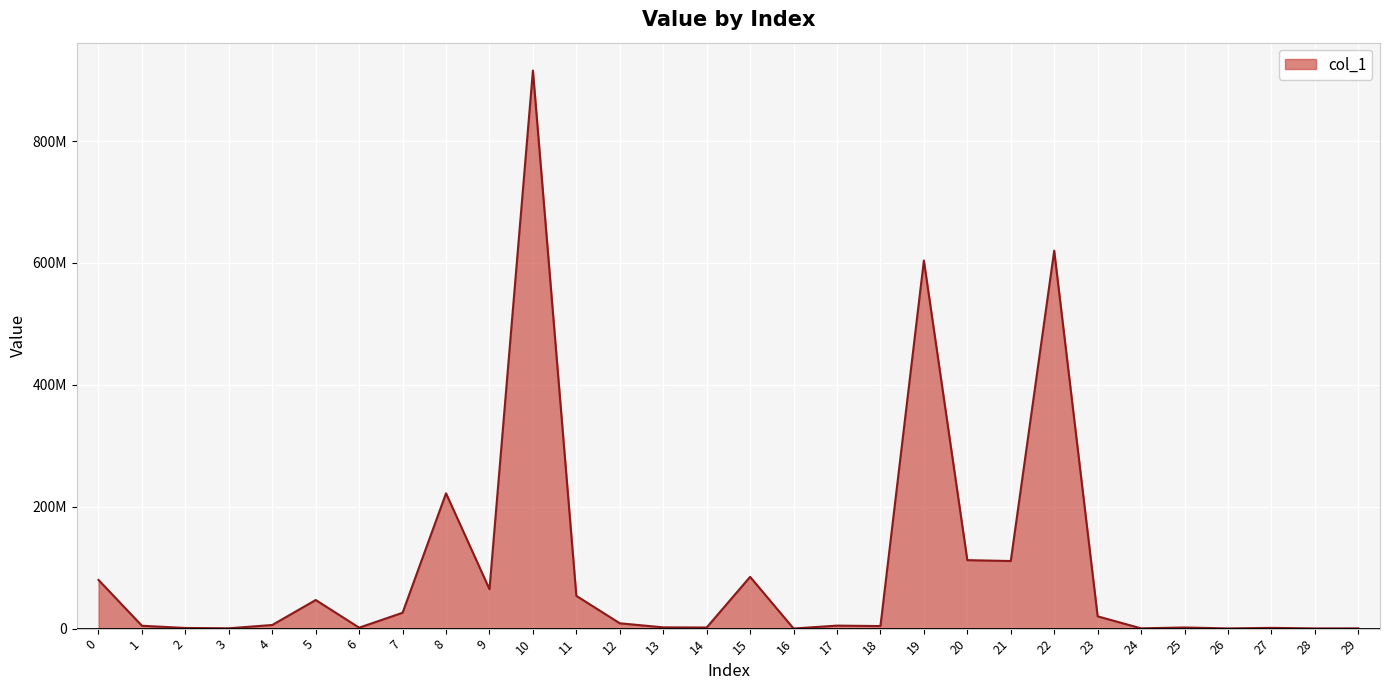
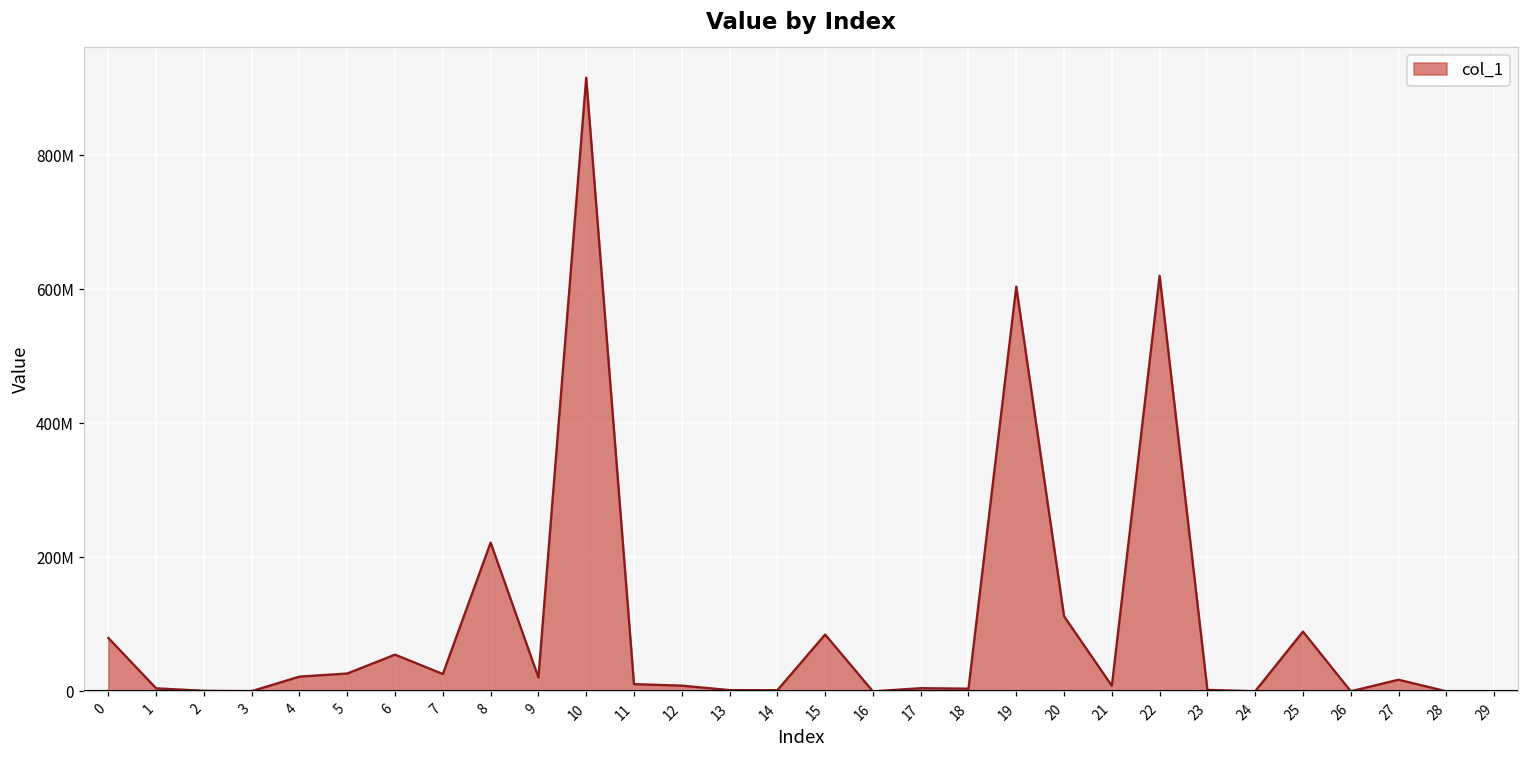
  {
    "0": 80000000,
    "1": 0,
    "2": 0,
    "3": 0,
-   "4": 10000000,
-   "5": 50000000,
-   "6": 0,
+   "4": 20000000,
+   "5": 30000000,
+   "6": 60000000,
    "7": 30000000,
    "8": 220000000,
-   "9": 60000000,
+   "9": 20000000,
    "10": 920000000,
-   "11": 50000000,
+   "11": 10000000,
    "12": 10000000,
    "13": 0,
    "14": 0,
    "15": 80000000,
    "16": 0,
    "17": 0,
    "18": 0,
    "19": 600000000,
    "20": 110000000,
-   "21": 110000000,
+   "21": 10000000,
    "22": 620000000,
-   "23": 20000000,
+   "23": 0,
    "24": 0,
-   "25": 0,
+   "25": 90000000,
    "26": 0,
-   "27": 0,
+   "27": 20000000,
    "28": 0,
    "29": 0
  }
